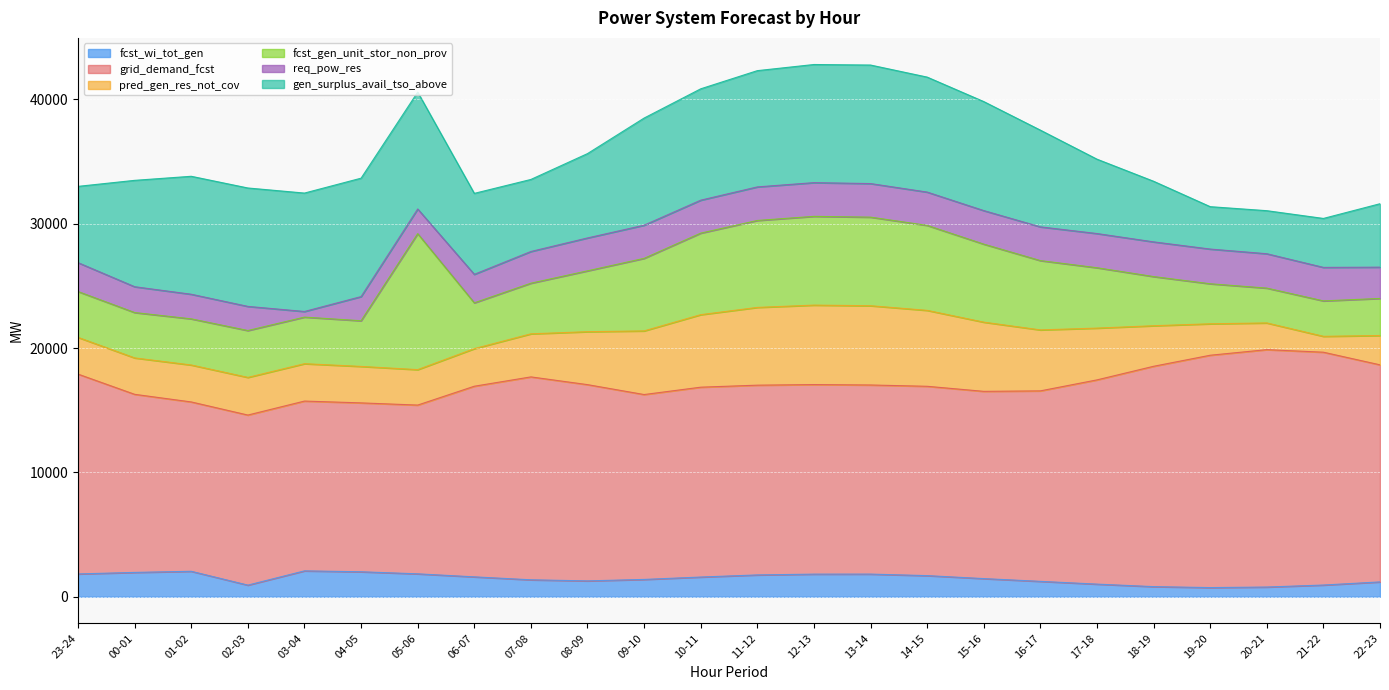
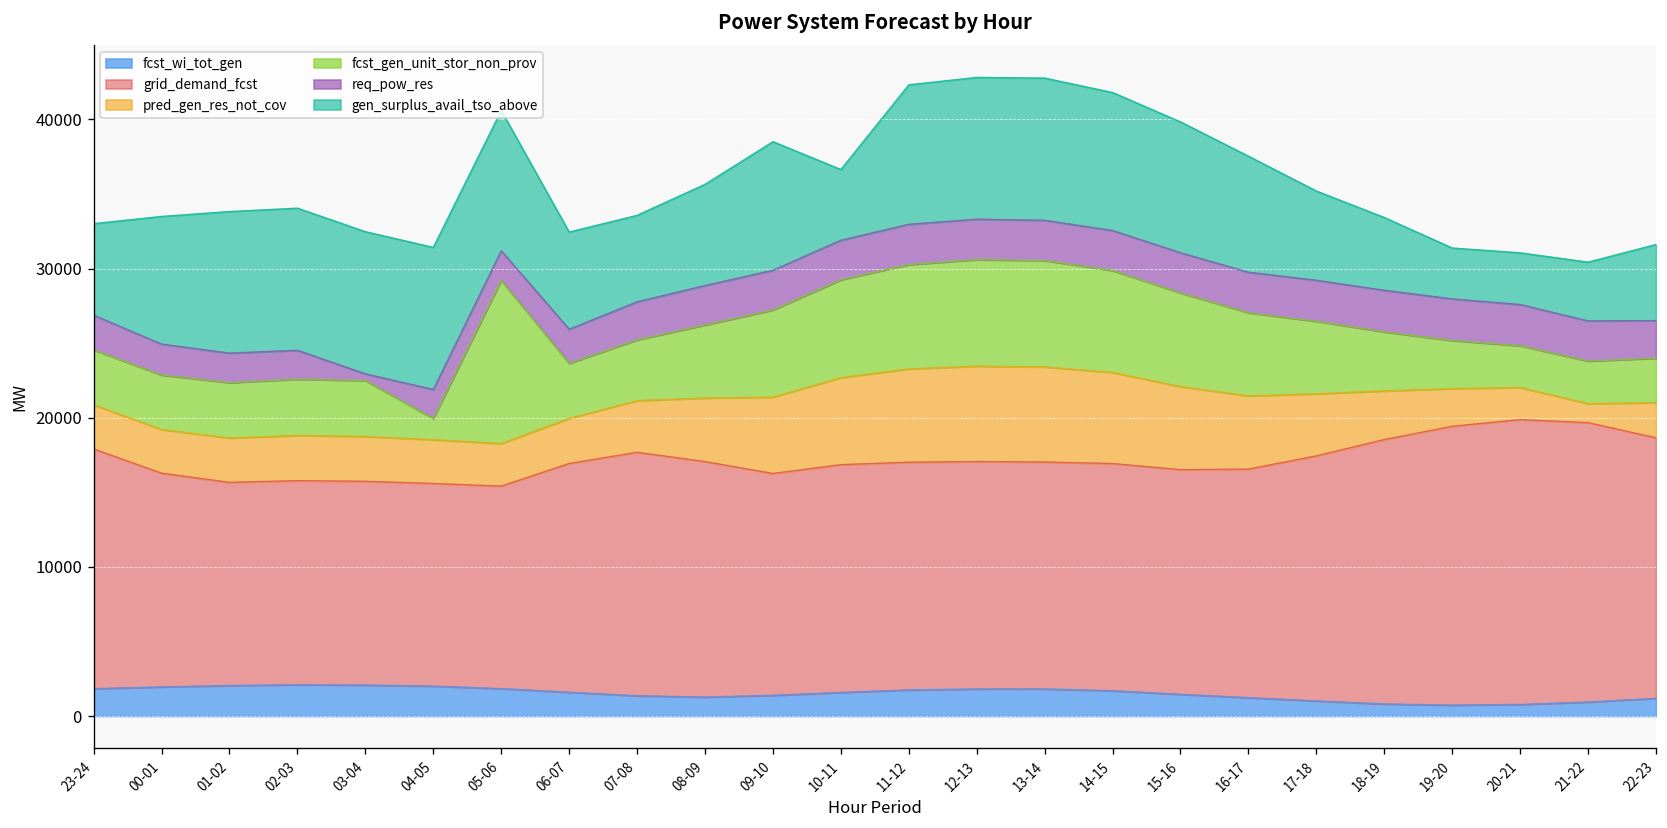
  {
    "fcst_wi_tot_gen": {
      "23-24": 1800,
      "00-01": 2000,
      "01-02": 2000,
-     "02-03": 900,
+     "02-03": 2100,
      "03-04": 2100,
      "04-05": 2000,
      "05-06": 1800,
      "06-07": 1600,
      "07-08": 1400,
      "08-09": 1300,
      "09-10": 1400,
      "10-11": 1600,
      "11-12": 1800,
      "12-13": 1800,
      "13-14": 1800,
      "14-15": 1700,
      "15-16": 1500,
      "16-17": 1200,
      "17-18": 1000,
      "18-19": 800,
      "19-20": 700,
      "20-21": 800,
      "21-22": 900,
      "22-23": 1200
    },
    "grid_demand_fcst": {
      "23-24": 16100,
      "00-01": 14300,
      "01-02": 13600,
      "02-03": 13700,
      "03-04": 13700,
      "04-05": 13600,
      "05-06": 13600,
      "06-07": 15300,
      "07-08": 16300,
      "08-09": 15800,
      "09-10": 14900,
      "10-11": 15300,
      "11-12": 15300,
      "12-13": 15200,
      "13-14": 15200,
      "14-15": 15200,
      "15-16": 15100,
      "16-17": 15300,
      "17-18": 16400,
      "18-19": 17700,
      "19-20": 18700,
      "20-21": 19100,
      "21-22": 18700,
      "22-23": 17500
    },
    "pred_gen_res_not_cov": {
      "23-24": 3000,
      "00-01": 2900,
      "01-02": 3000,
      "02-03": 3000,
      "03-04": 3000,
      "04-05": 2900,
      "05-06": 2900,
      "06-07": 3000,
      "07-08": 3500,
      "08-09": 4300,
      "09-10": 5100,
      "10-11": 5800,
      "11-12": 6300,
      "12-13": 6400,
      "13-14": 6400,
      "14-15": 6100,
      "15-16": 5600,
      "16-17": 4900,
      "17-18": 4200,
      "18-19": 3300,
      "19-20": 2500,
      "20-21": 2100,
      "21-22": 1300,
      "22-23": 2400
    },
    "fcst_gen_unit_stor_non_prov": {
      "23-24": 3700,
      "00-01": 3600,
      "01-02": 3700,
      "02-03": 3800,
      "03-04": 3700,
-     "04-05": 3700,
+     "04-05": 1400,
      "05-06": 10900,
      "06-07": 3700,
      "07-08": 4100,
      "08-09": 4900,
      "09-10": 5800,
      "10-11": 6600,
      "11-12": 7000,
      "12-13": 7100,
      "13-14": 7100,
      "14-15": 6800,
      "15-16": 6300,
      "16-17": 5600,
      "17-18": 4900,
      "18-19": 4000,
      "19-20": 3200,
      "20-21": 2800,
      "21-22": 2900,
      "22-23": 3000
    },
    "req_pow_res": {
      "23-24": 2300,
      "00-01": 2100,
      "01-02": 2000,
      "02-03": 1900,
      "03-04": 500,
      "04-05": 1900,
      "05-06": 2000,
      "06-07": 2300,
      "07-08": 2600,
      "08-09": 2600,
      "09-10": 2700,
      "10-11": 2700,
      "11-12": 2700,
      "12-13": 2700,
      "13-14": 2700,
      "14-15": 2700,
      "15-16": 2700,
      "16-17": 2700,
      "17-18": 2800,
      "18-19": 2800,
      "19-20": 2800,
      "20-21": 2800,
      "21-22": 2700,
      "22-23": 2500
    },
    "gen_surplus_avail_tso_above": {
      "23-24": 6100,
      "00-01": 8600,
      "01-02": 9500,
      "02-03": 9500,
      "03-04": 9500,
      "04-05": 9500,
      "06-07": 6500,
      "07-08": 5800,
      "08-09": 6800,
      "09-10": 8600,
-     "10-11": 9000,
+     "10-11": 4700,
      "11-12": 9400,
      "12-13": 9500,
      "13-14": 9500,
      "14-15": 9300,
      "15-16": 8800,
      "16-17": 7800,
      "17-18": 6000,
      "18-19": 4900,
      "19-20": 3400,
      "20-21": 3500,
      "21-22": 3900,
      "22-23": 5100
    }
  }
